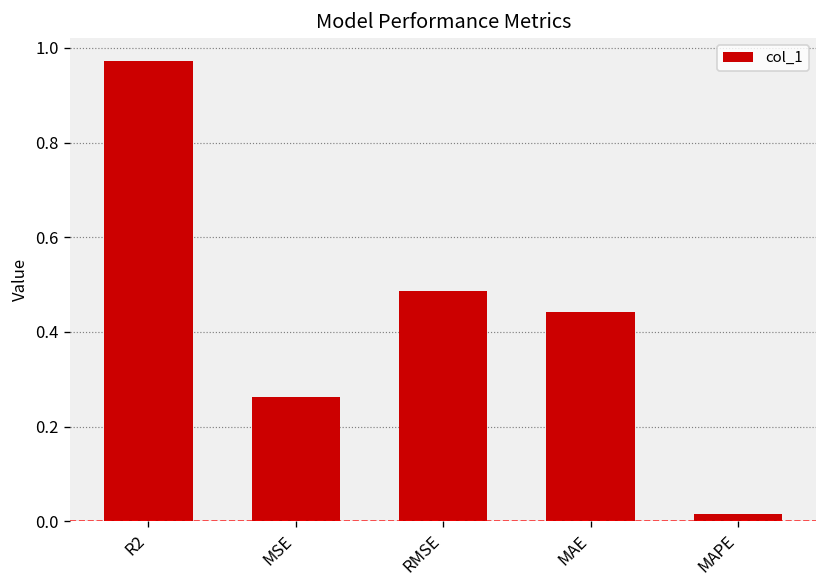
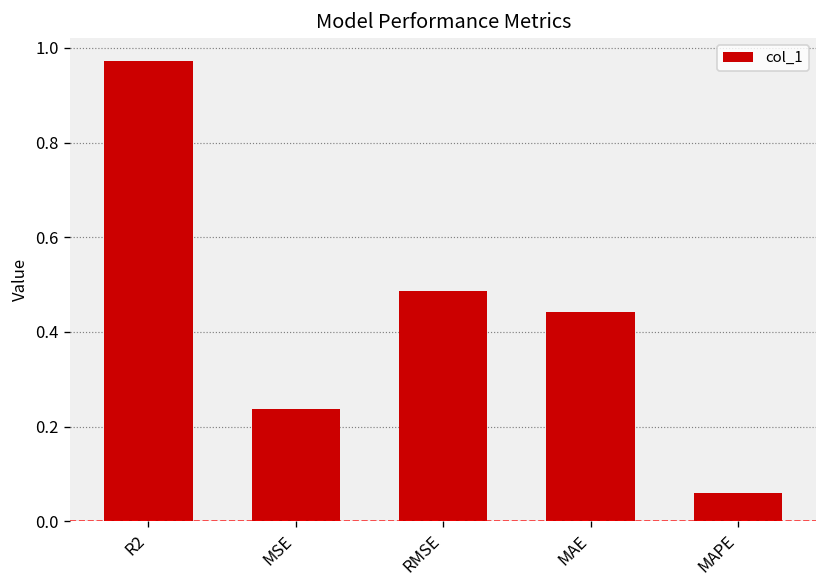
  {
    "R2": 0.97,
-   "MSE": 0.26,
+   "MSE": 0.24,
    "RMSE": 0.49,
    "MAE": 0.44,
-   "MAPE": 0.02
+   "MAPE": 0.06
  }
